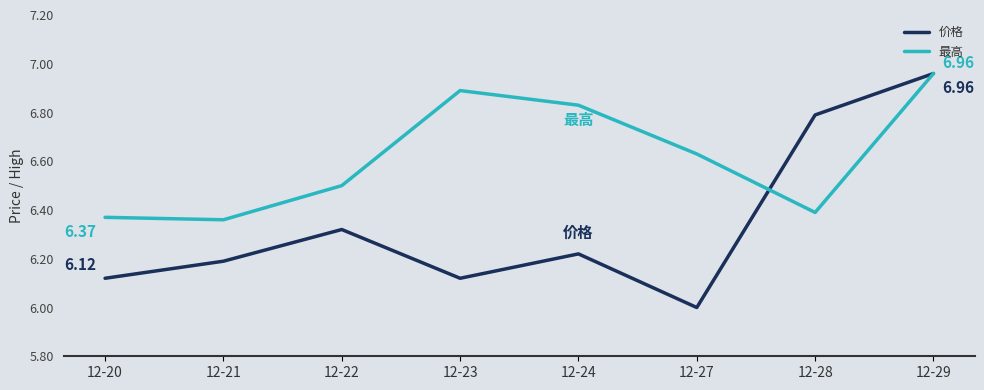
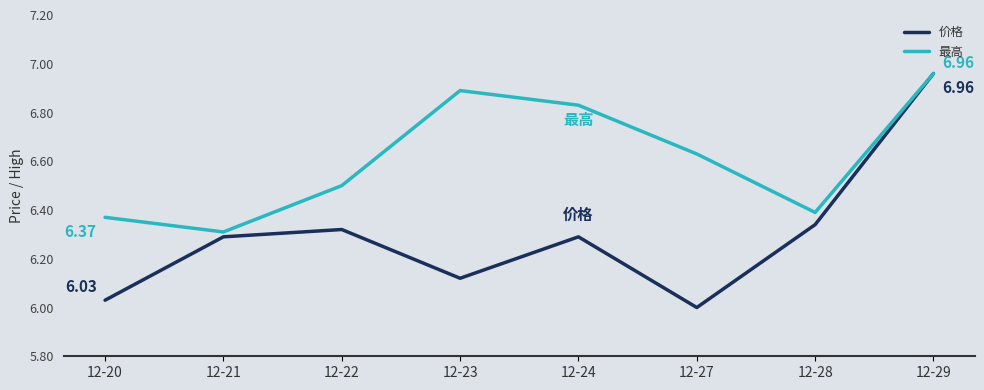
  {
    "价格": {
-     "12-20": 6.12,
-     "12-21": 6.19,
-     "12-24": 6.22,
-     "12-28": 6.79
+     "12-20": 6.03,
+     "12-21": 6.29,
+     "12-24": 6.29,
+     "12-28": 6.34
    },
    "最高": {
-     "12-21": 6.36,
+     "12-21": 6.31,
      "12-22": 6.50,
      "12-23": 6.89,
      "12-24": 6.83,
      "12-27": 6.63,
      "12-28": 6.39
    }
  }
